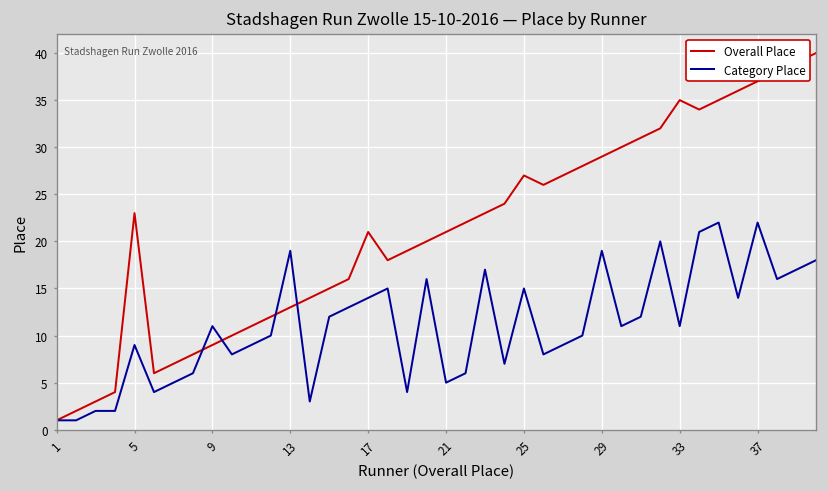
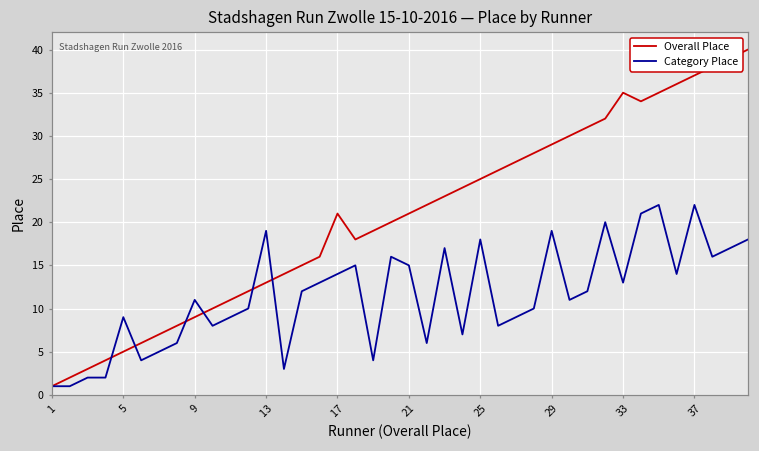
  {
    "Overall Place": {
-     "5": 23,
+     "5": 5,
      "9": 9,
      "13": 13,
      "17": 21,
      "21": 21,
-     "25": 27,
+     "25": 25,
      "29": 29,
      "33": 35,
      "37": 37
    },
    "Category Place": {
      "5": 9,
      "9": 11,
      "13": 19,
      "17": 14,
-     "21": 5,
-     "25": 15,
+     "21": 15,
+     "25": 18,
      "29": 19,
-     "33": 11,
+     "33": 13,
      "37": 22
    }
  }
